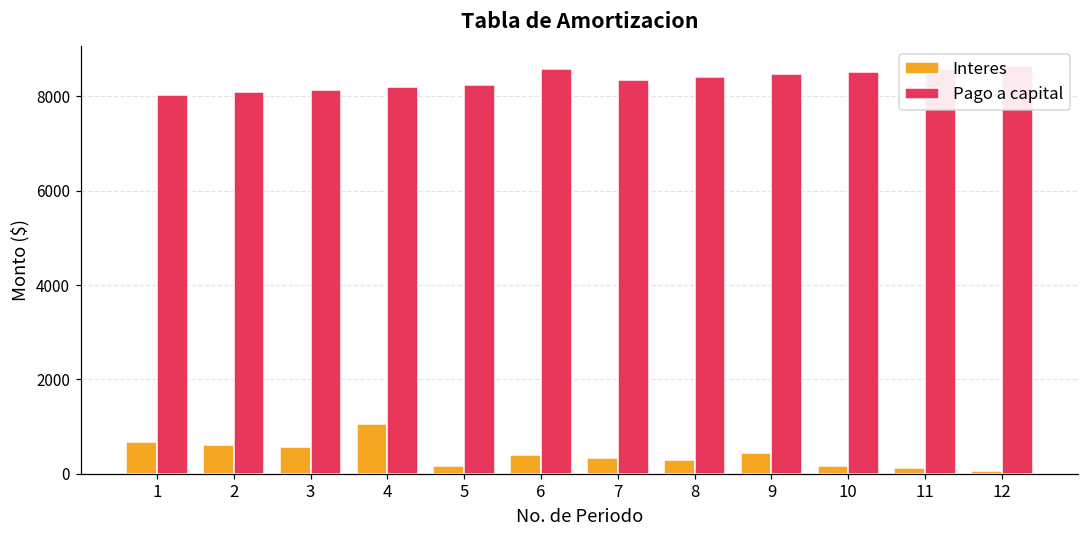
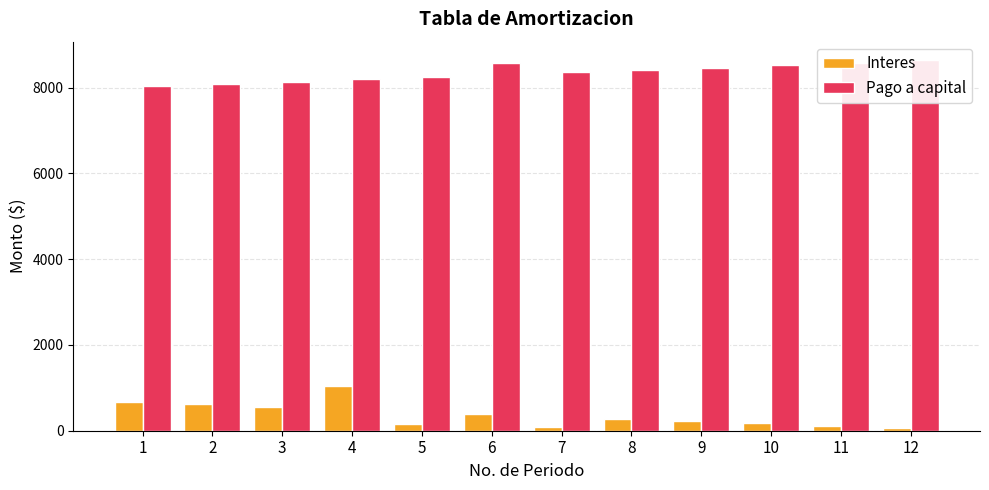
  {
    "Interes": {
      "1": 700,
      "2": 600,
      "3": 600,
      "4": 1000,
      "5": 200,
      "6": 400,
-     "7": 300,
+     "7": 100,
      "8": 300,
-     "9": 400,
+     "9": 200,
      "10": 200,
      "11": 100
    },
    "Pago a capital": {
      "1": 8000,
      "2": 8100,
      "3": 8100,
      "4": 8200,
      "5": 8200,
      "6": 8600,
      "7": 8400,
      "8": 8400,
      "9": 8500,
      "10": 8500
    }
  }
